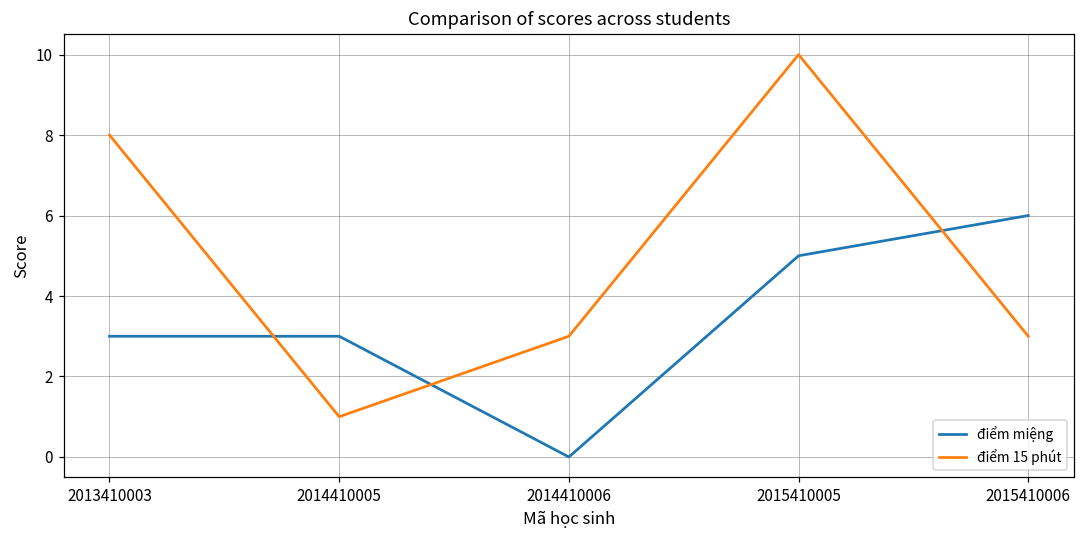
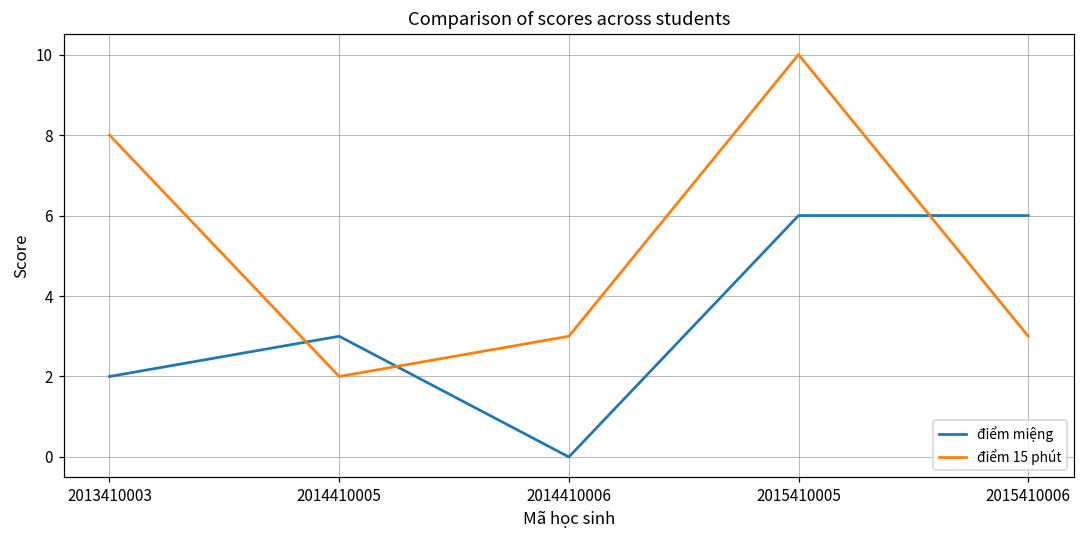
  {
    "điểm miệng": {
-     "2013410003": 3,
+     "2013410003": 2,
      "2014410005": 3,
      "2014410006": 0,
-     "2015410005": 5,
+     "2015410005": 6,
      "2015410006": 6
    },
    "điểm 15 phút": {
      "2013410003": 8,
-     "2014410005": 1,
+     "2014410005": 2,
      "2014410006": 3,
      "2015410005": 10,
      "2015410006": 3
    }
  }
